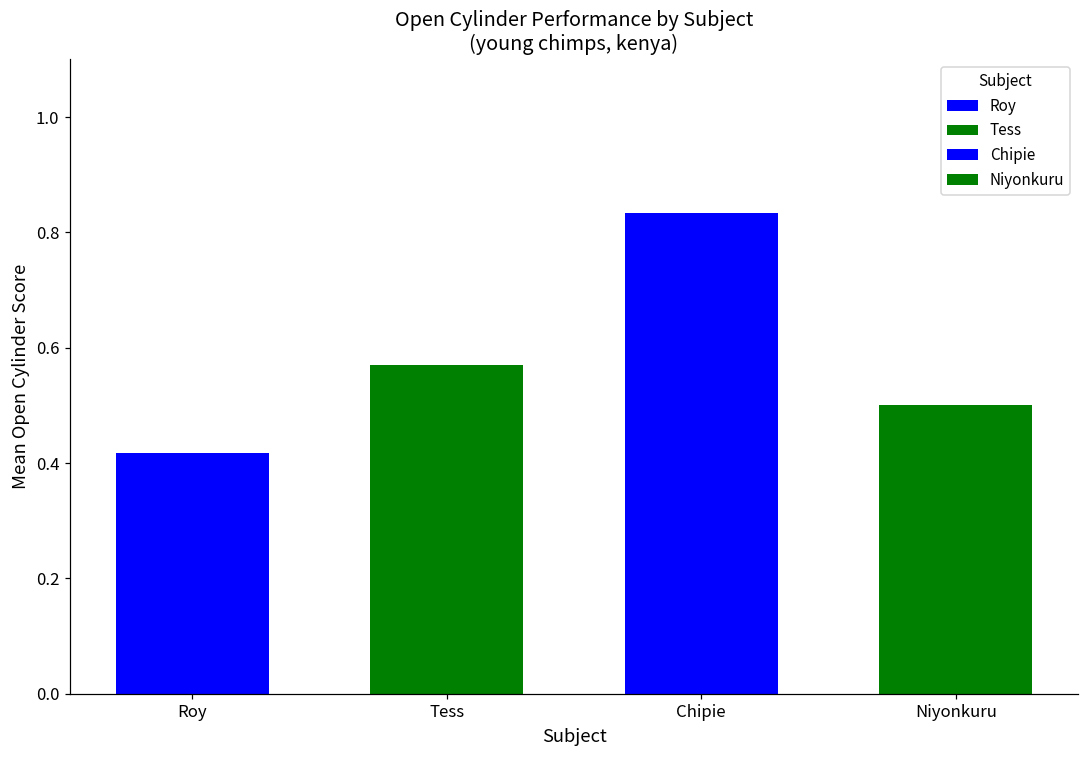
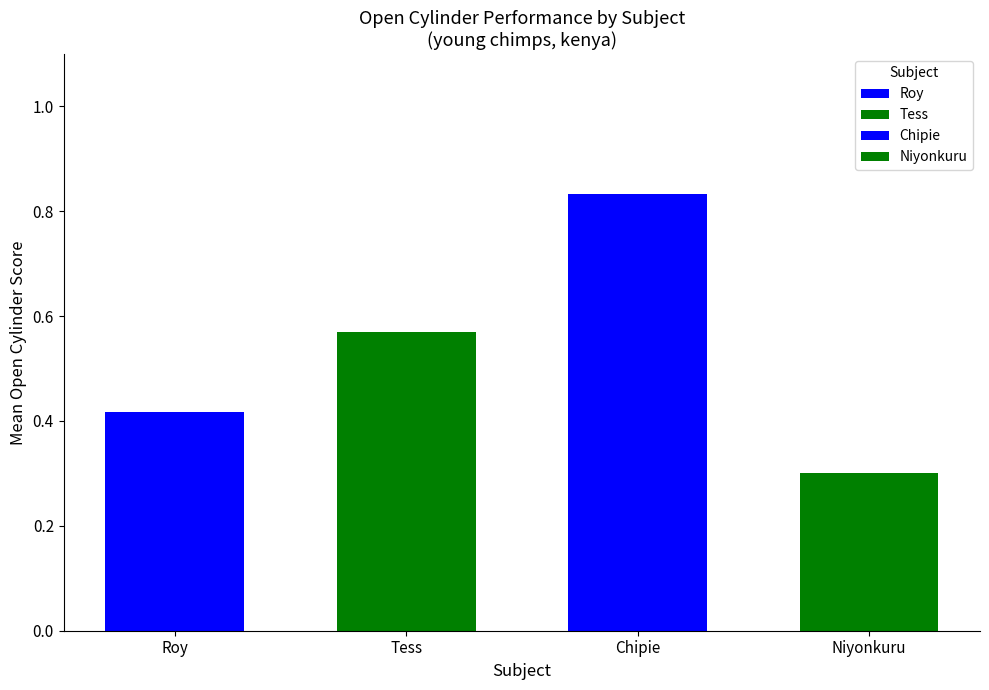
  {
    "Roy": 0.42,
    "Tess": 0.57,
    "Chipie": 0.83,
-   "Niyonkuru": 0.5
+   "Niyonkuru": 0.3
  }
